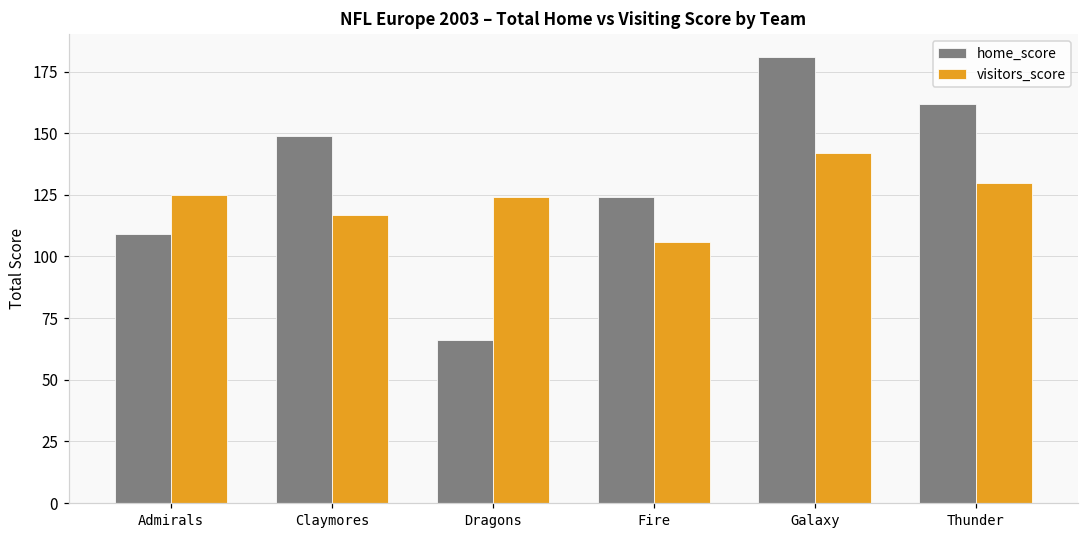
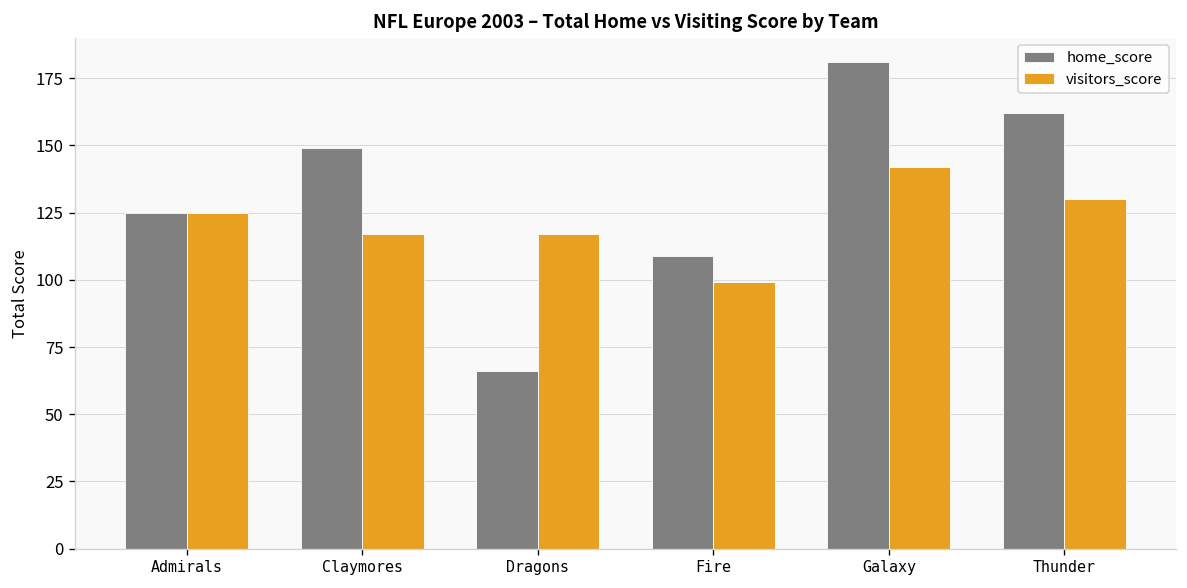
  {
    "home_score": {
-     "Admirals": 109,
+     "Admirals": 125,
      "Claymores": 149,
      "Dragons": 66,
-     "Fire": 124,
+     "Fire": 109,
      "Galaxy": 181,
      "Thunder": 162
    },
    "visitors_score": {
      "Admirals": 125,
      "Claymores": 117,
-     "Dragons": 124,
-     "Fire": 106,
+     "Dragons": 117,
+     "Fire": 99,
      "Galaxy": 142,
      "Thunder": 130
    }
  }
